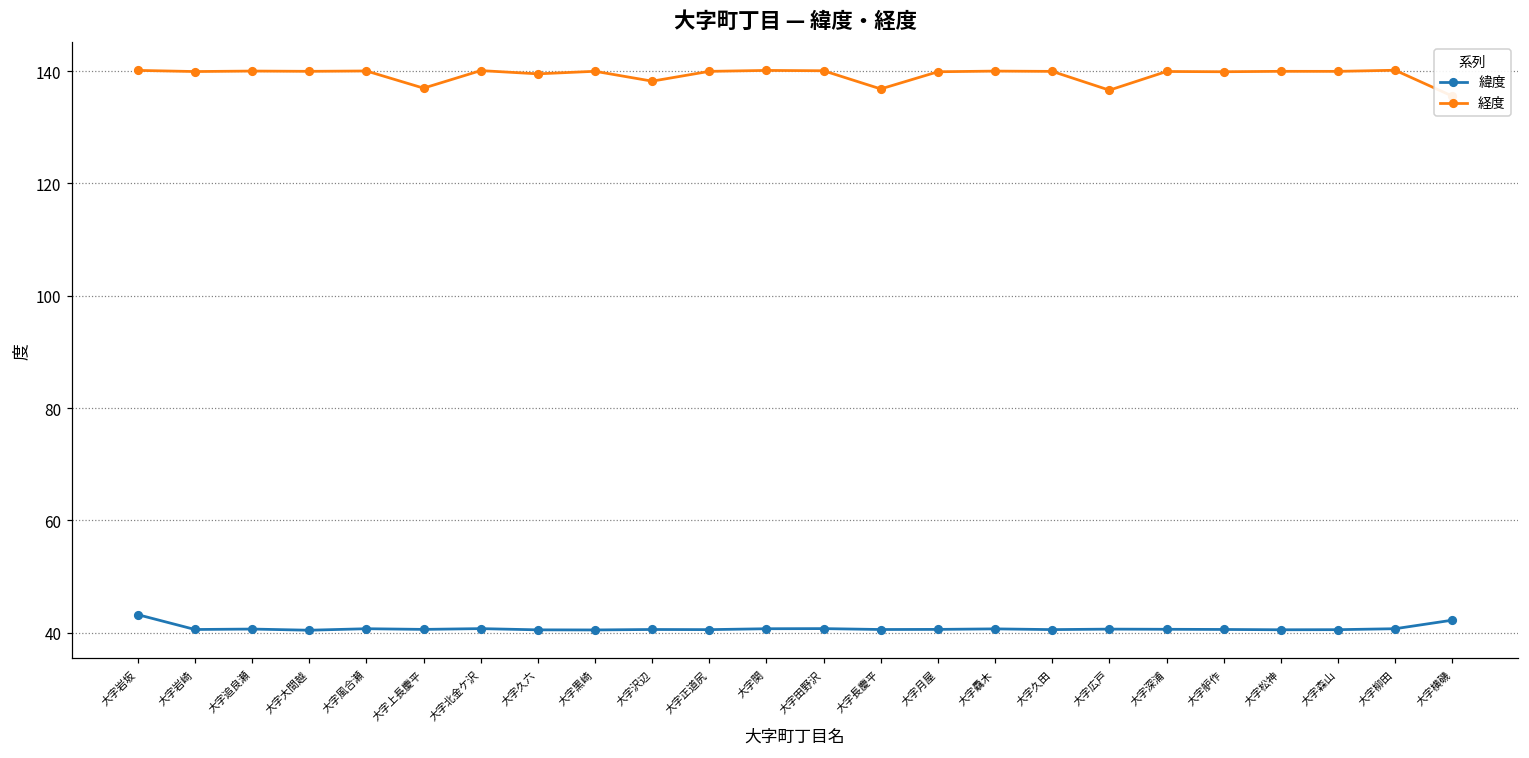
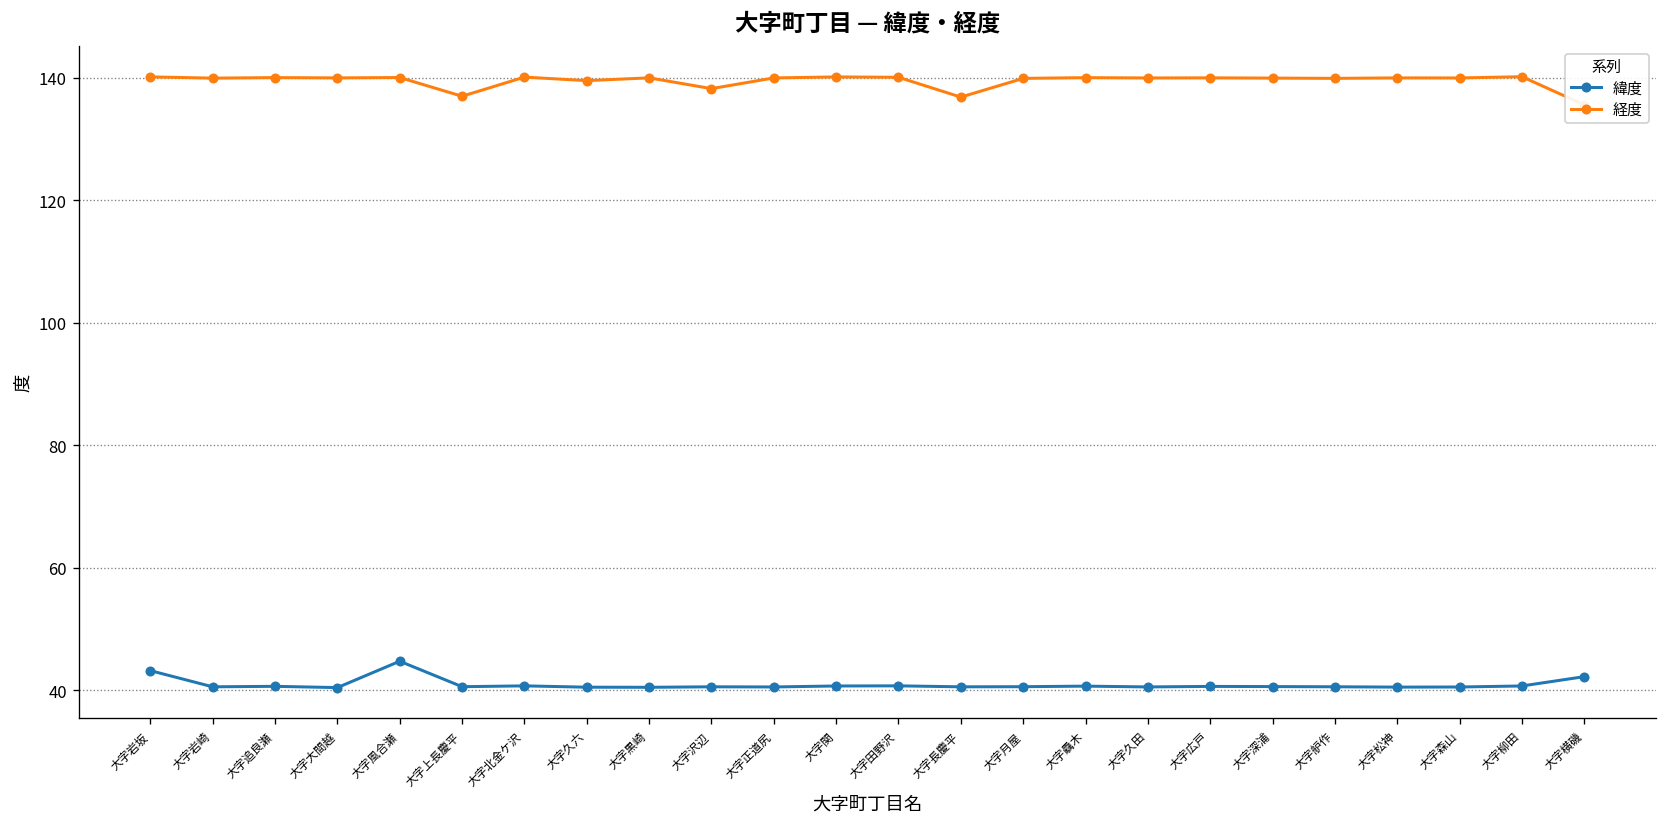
  {
    "緯度": {
      "大字岩坂": 43,
      "大字岩崎": 41,
      "大字追良瀬": 41,
      "大字大間越": 40,
-     "大字風合瀬": 41,
+     "大字風合瀬": 45,
      "大字上長慶平": 41,
      "大字北金ケ沢": 41,
      "大字久六": 41,
      "大字黒崎": 41,
      "大字沢辺": 41,
      "大字正道尻": 41,
      "大字関": 41,
      "大字田野沢": 41,
      "大字長慶平": 41,
      "大字月屋": 41,
      "大字驫木": 41,
      "大字久田": 41,
      "大字広戸": 41,
      "大字深浦": 41,
      "大字舮作": 41,
      "大字松神": 41,
      "大字森山": 41,
      "大字柳田": 41,
      "大字横磯": 42
    },
    "経度": {
      "大字岩坂": 140,
      "大字岩崎": 140,
      "大字追良瀬": 140,
      "大字大間越": 140,
      "大字風合瀬": 140,
      "大字上長慶平": 137,
      "大字北金ケ沢": 140,
      "大字久六": 139,
      "大字黒崎": 140,
      "大字沢辺": 138,
      "大字正道尻": 140,
      "大字関": 140,
      "大字田野沢": 140,
      "大字長慶平": 137,
      "大字月屋": 140,
      "大字驫木": 140,
      "大字久田": 140,
-     "大字広戸": 137,
+     "大字広戸": 140,
      "大字深浦": 140,
      "大字舮作": 140,
      "大字松神": 140,
      "大字森山": 140,
      "大字柳田": 140
    }
  }
